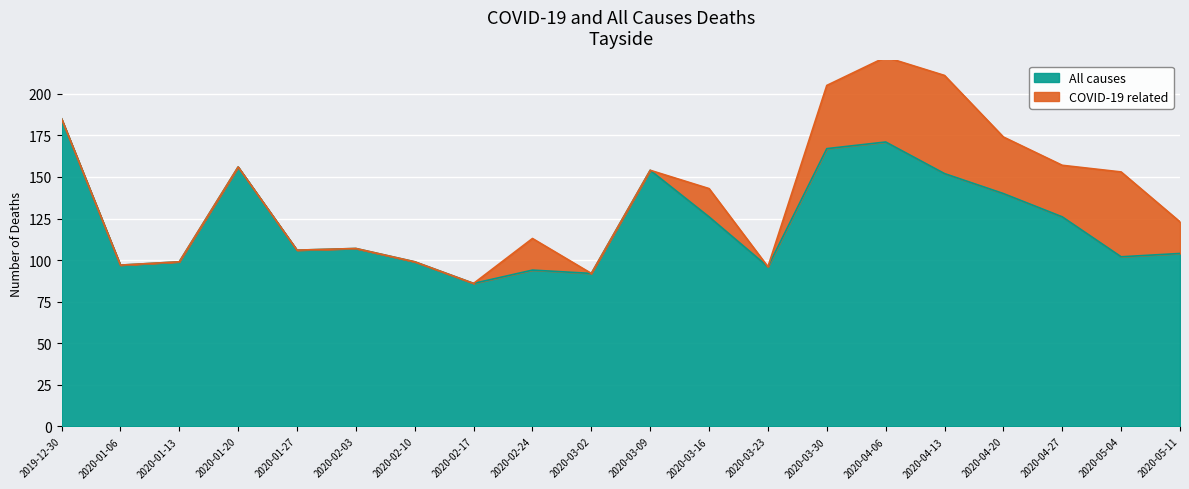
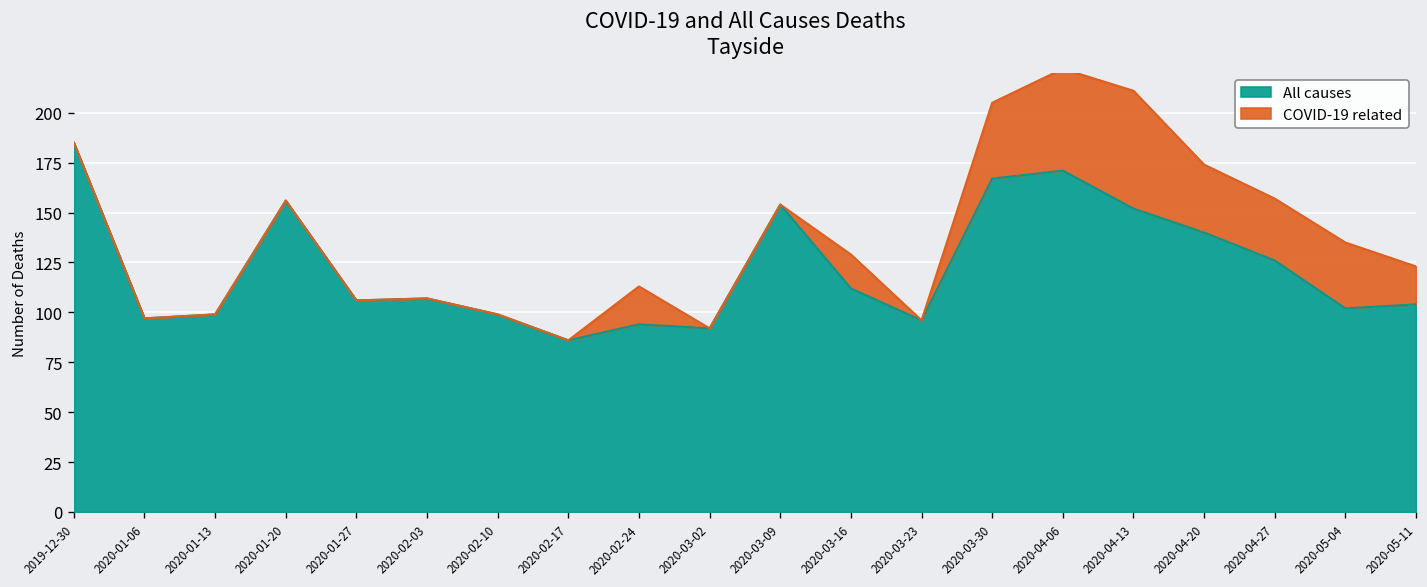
  {
    "All causes": {
      "2020-02-24": 94,
-     "2020-03-16": 126,
+     "2020-03-16": 112,
      "2020-03-30": 167,
      "2020-04-06": 171,
      "2020-04-13": 152,
      "2020-04-20": 140,
      "2020-04-27": 126,
      "2020-05-04": 102,
      "2020-05-11": 104
    },
    "COVID-19 related": {
      "2020-02-24": 19,
      "2020-03-16": 17,
      "2020-03-30": 38,
      "2020-04-13": 59,
      "2020-04-20": 34,
      "2020-04-27": 31,
-     "2020-05-04": 51,
+     "2020-05-04": 33,
      "2020-05-11": 19
    }
  }
